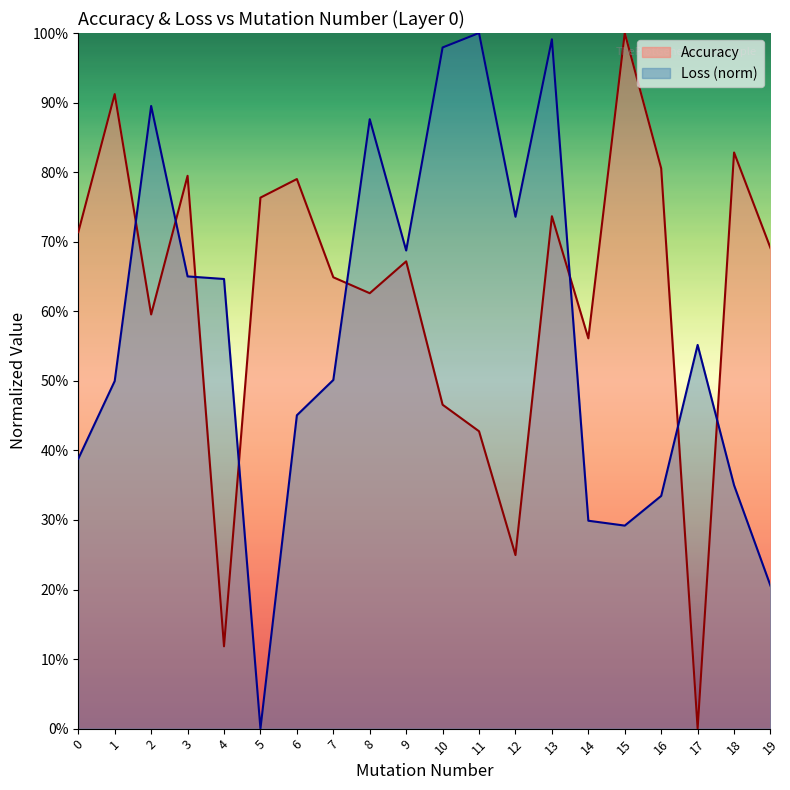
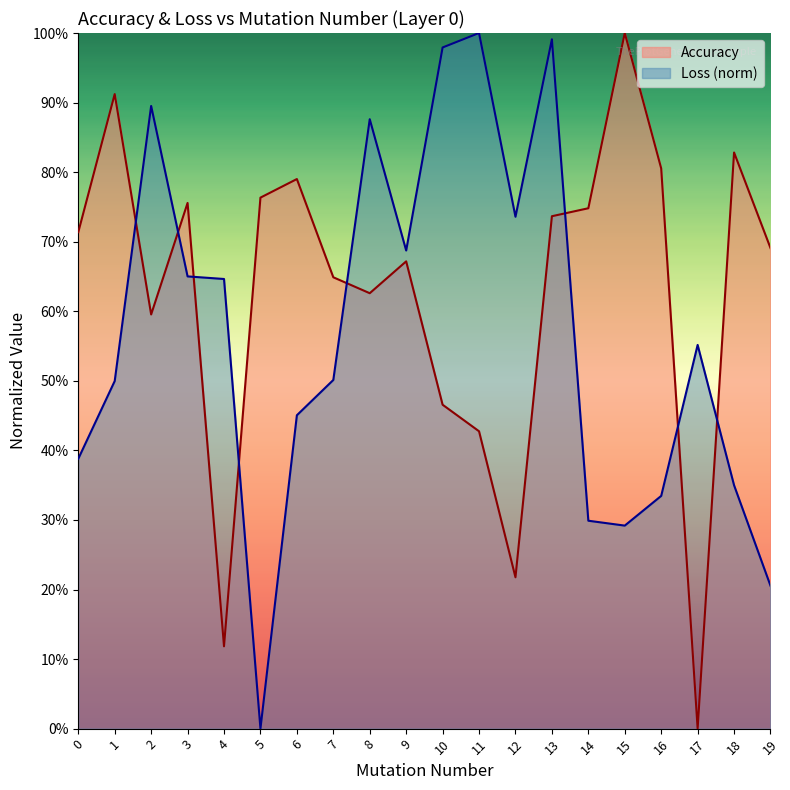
  {
    "Accuracy": {
      "0": "71%",
      "1": "91%",
      "2": "60%",
-     "3": "79%",
+     "3": "76%",
      "4": "12%",
      "5": "76%",
      "6": "79%",
      "7": "65%",
      "8": "63%",
      "9": "67%",
      "10": "47%",
      "11": "43%",
-     "12": "25%",
+     "12": "22%",
      "13": "74%",
-     "14": "56%",
+     "14": "75%",
      "15": "100%",
      "16": "81%",
      "17": "0%",
      "18": "83%",
      "19": "69%"
    },
    "Loss (norm)": {
      "0": "39%",
      "1": "50%",
      "2": "90%",
      "3": "65%",
      "4": "65%",
      "5": "0%",
      "6": "45%",
      "7": "50%",
      "8": "88%",
      "9": "69%",
      "10": "98%",
      "11": "100%",
      "12": "74%",
      "13": "99%",
      "14": "30%",
      "15": "29%",
      "16": "33%",
      "17": "55%",
      "18": "35%",
      "19": "21%"
    }
  }
